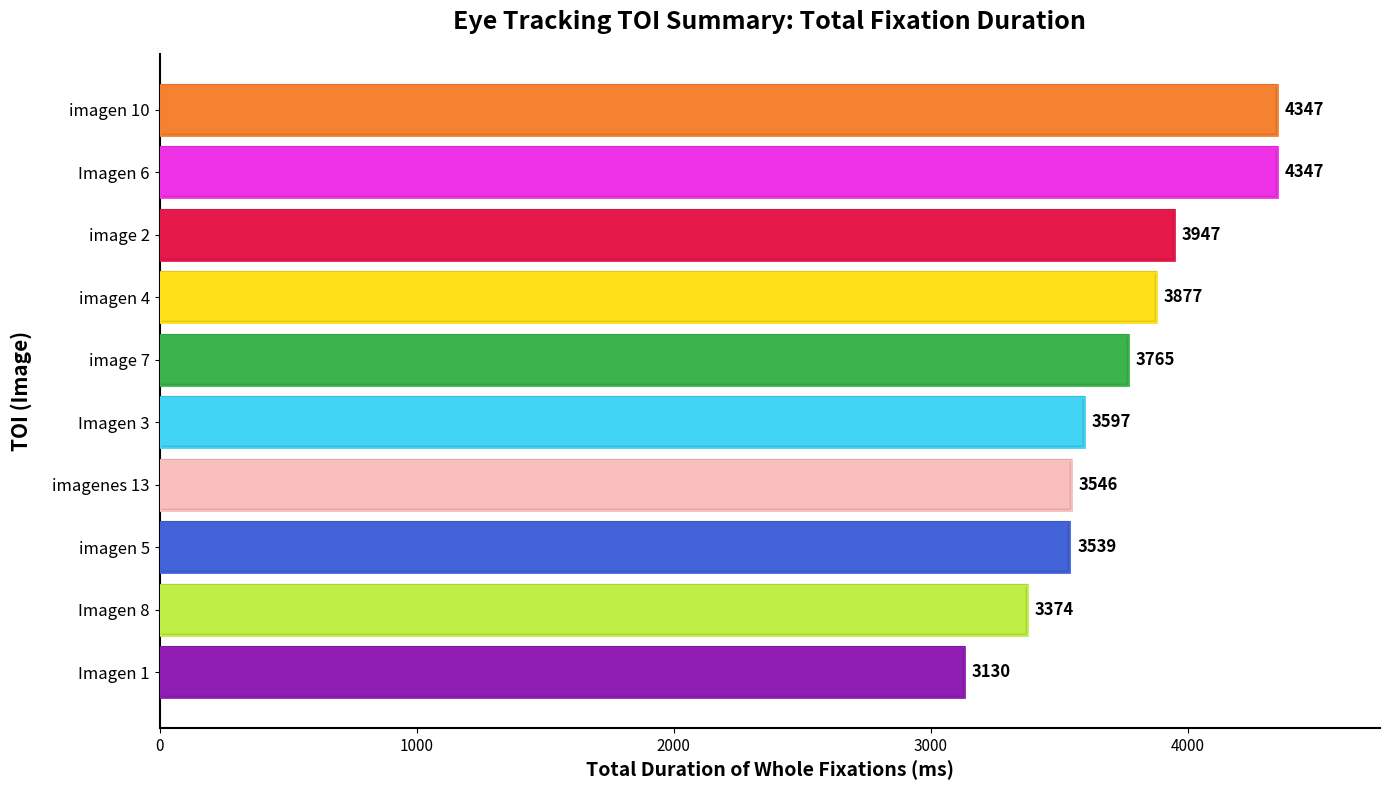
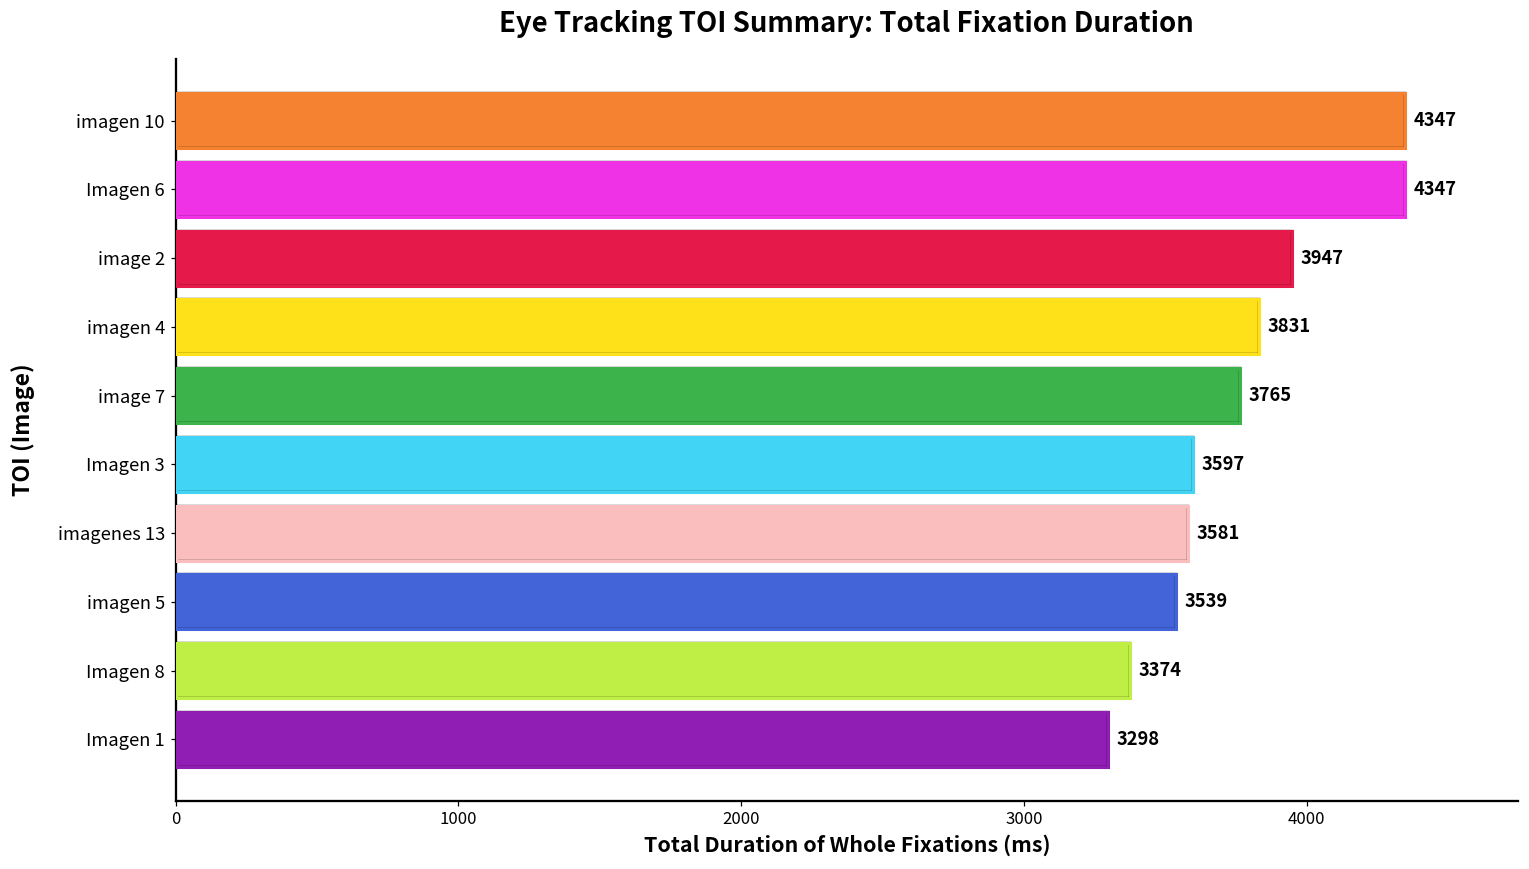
  {
    "imagen 10": 4347,
    "Imagen 6": 4347,
    "image 2": 3947,
-   "imagen 4": 3877,
+   "imagen 4": 3831,
    "image 7": 3765,
    "Imagen 3": 3597,
-   "imagenes 13": 3546,
+   "imagenes 13": 3581,
    "imagen 5": 3539,
    "Imagen 8": 3374,
-   "Imagen 1": 3130
+   "Imagen 1": 3298
  }
